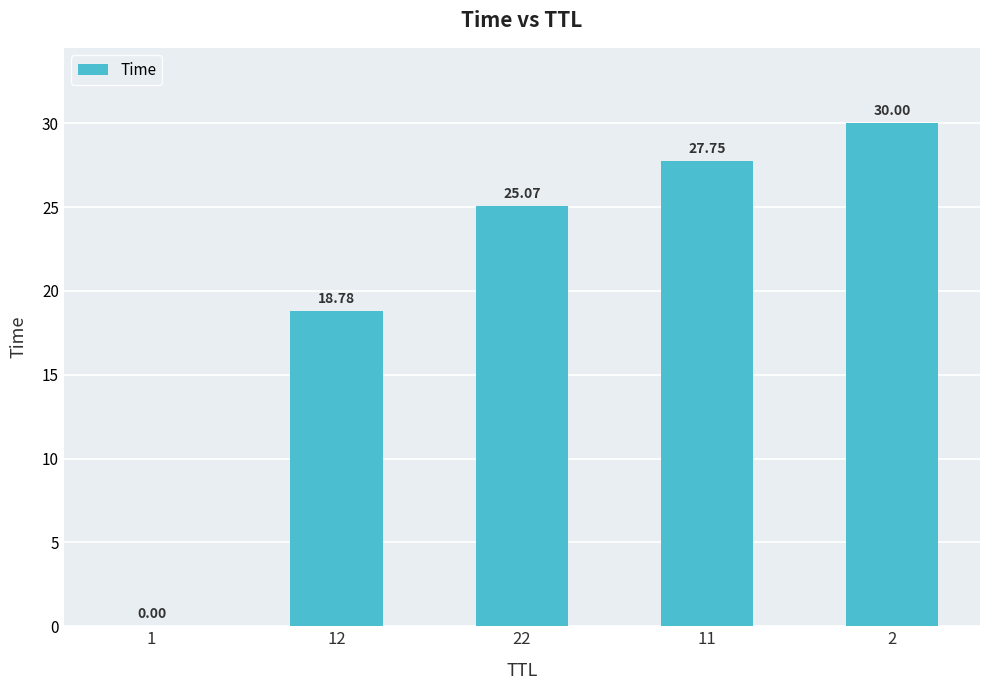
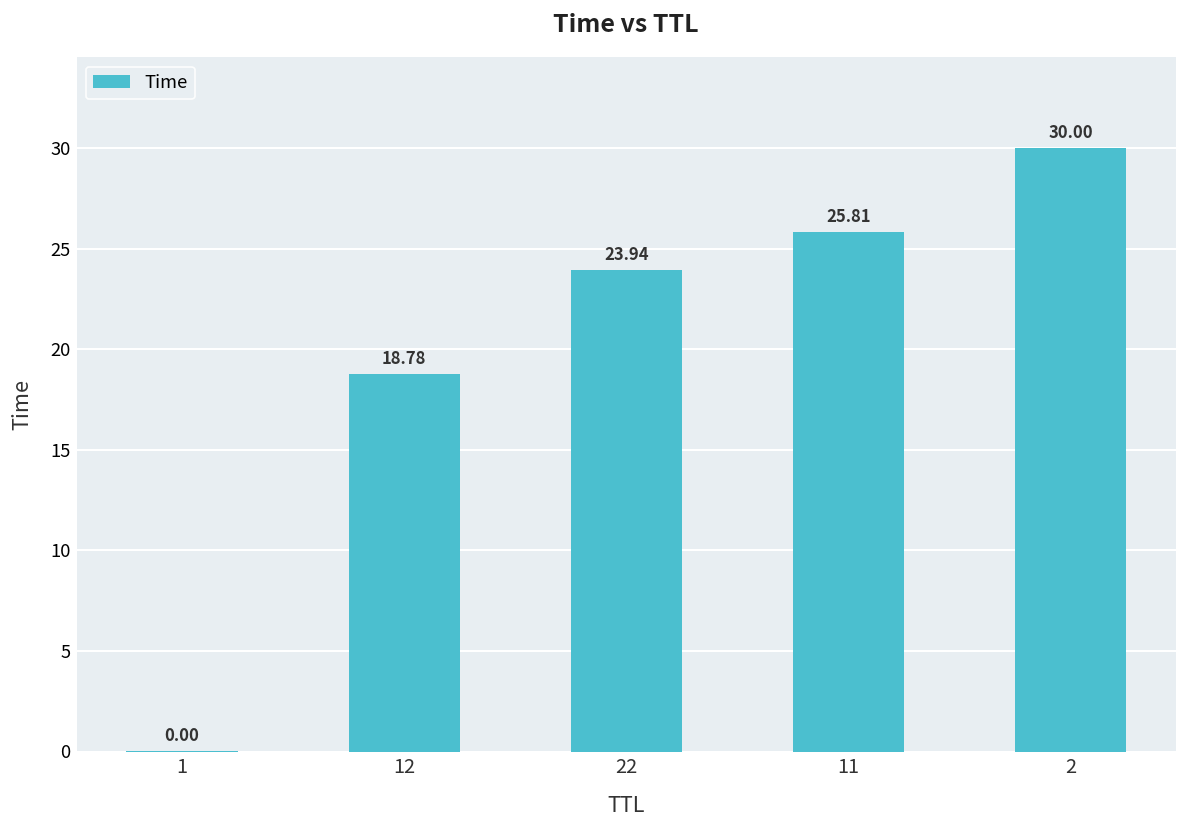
  {
    "1": 0.00,
    "12": 18.78,
-   "22": 25.07,
-   "11": 27.75,
+   "22": 23.94,
+   "11": 25.81,
    "2": 30.00
  }
